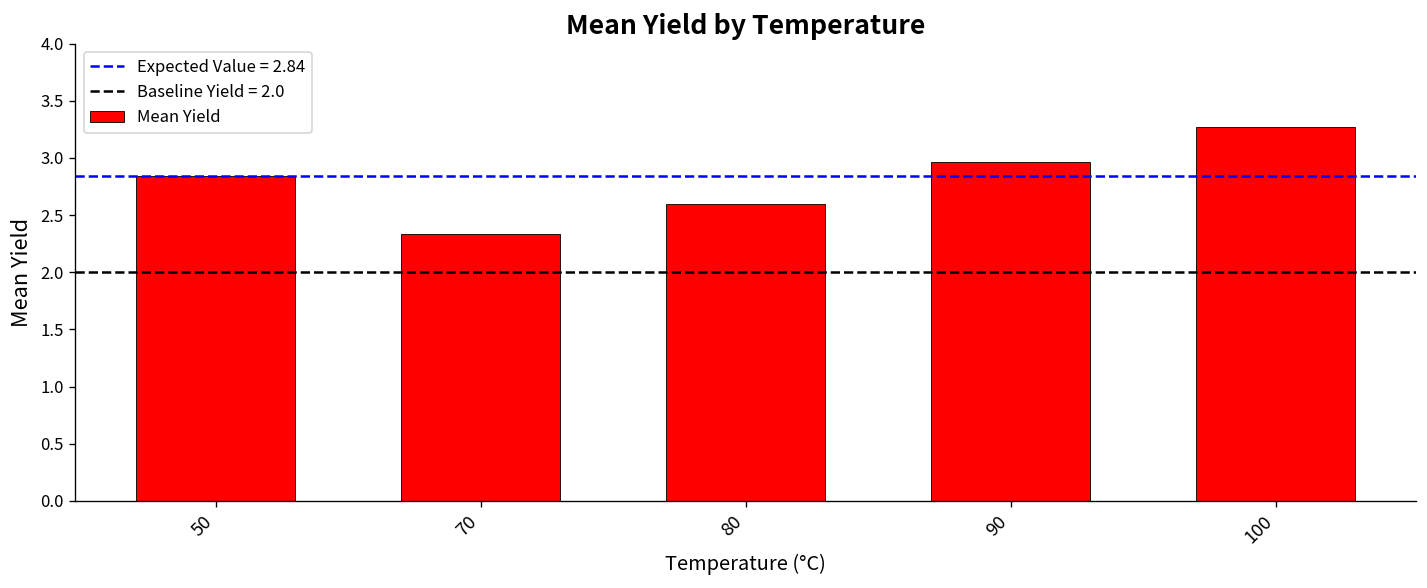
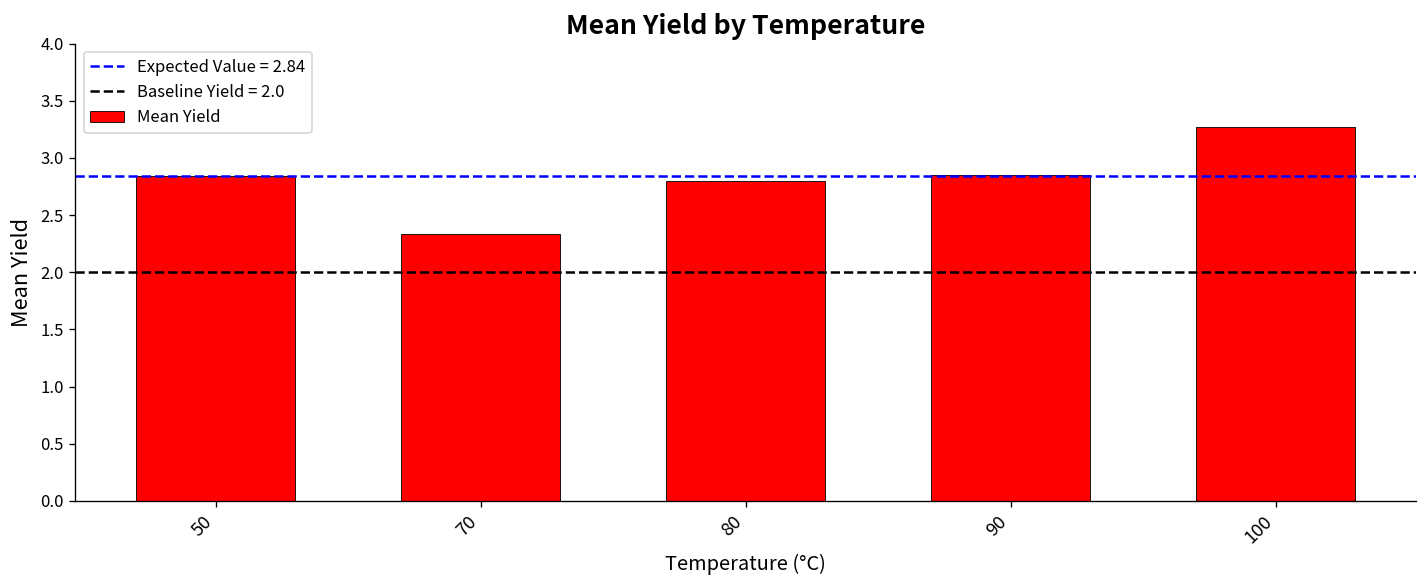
  {
    "50": 2.8,
    "70": 2.3,
-   "80": 2.6,
-   "90": 3.0,
+   "80": 2.8,
+   "90": 2.9,
    "100": 3.3
  }
